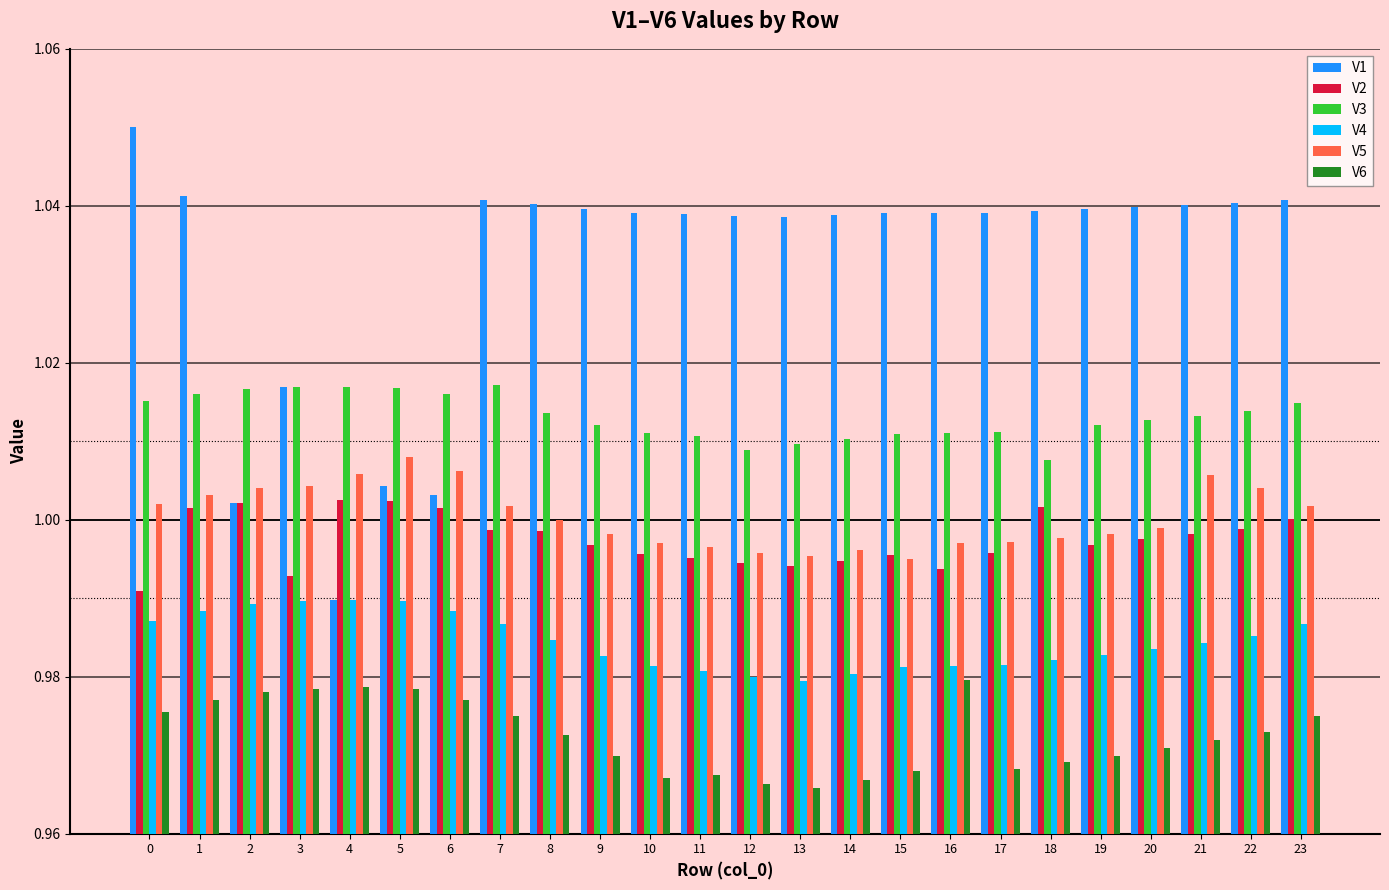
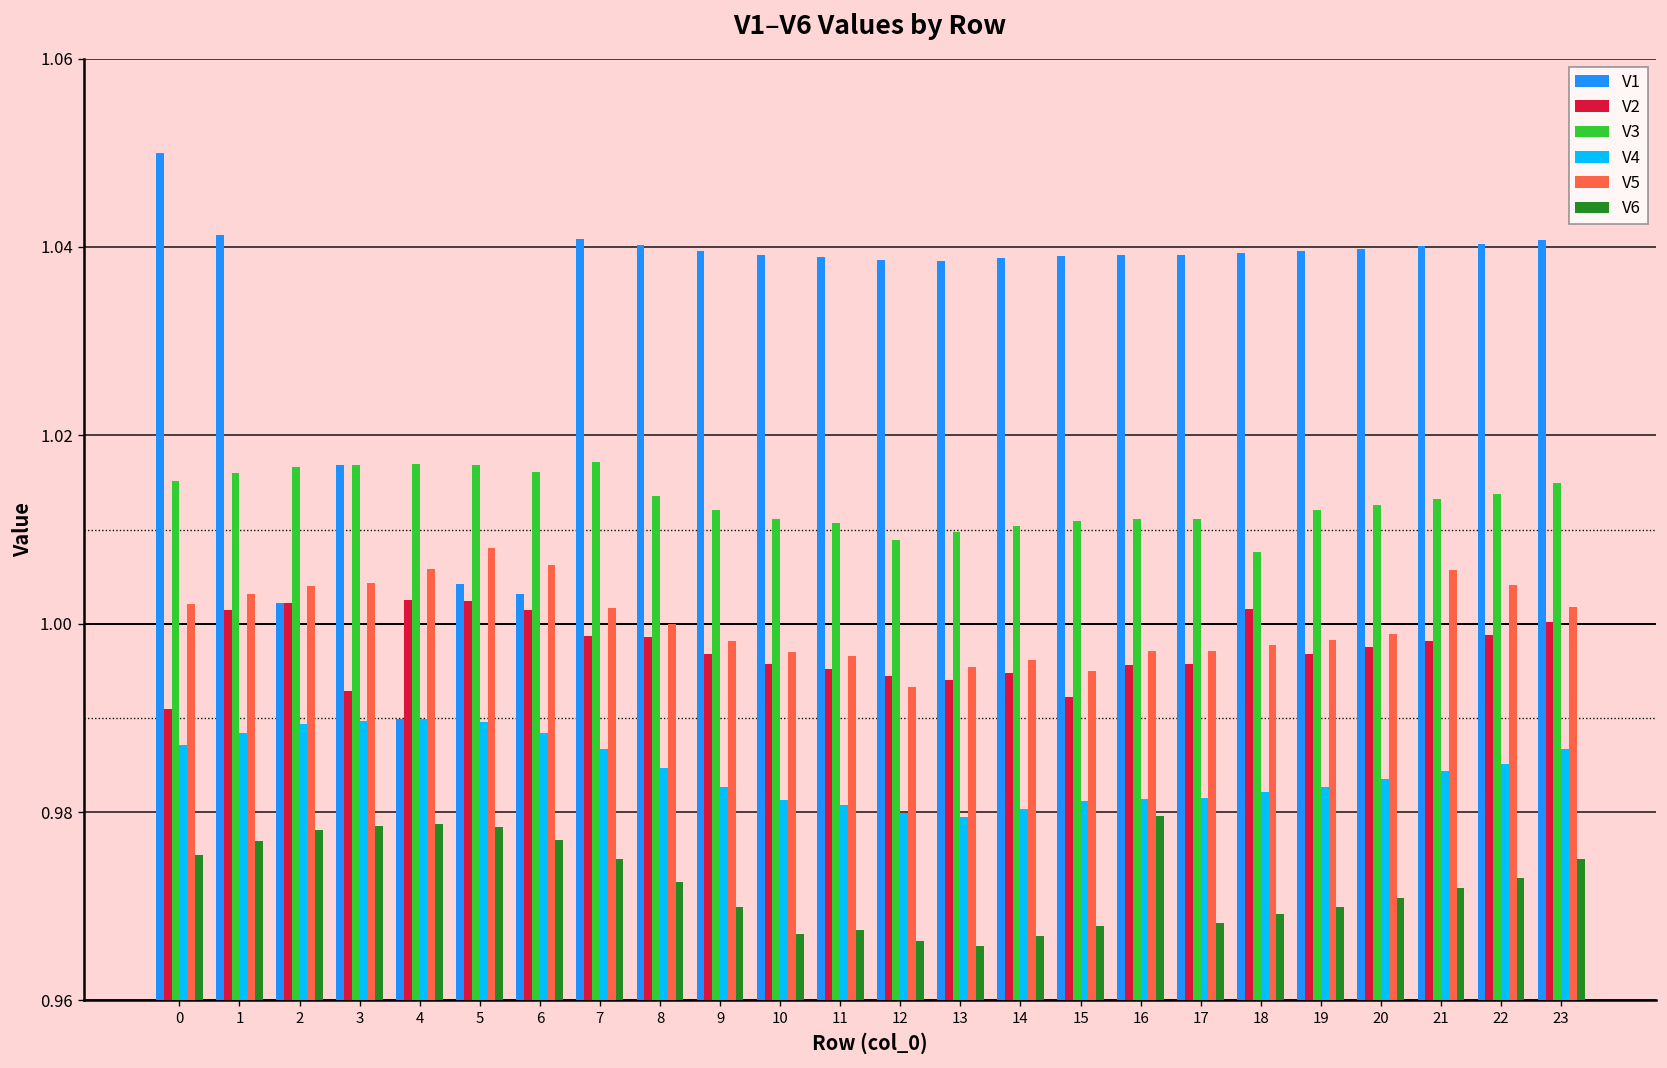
  {
    "V2": {
      "0": 0.991,
      "1": 1.001,
      "2": 1.002,
      "3": 0.993,
      "4": 1.003,
      "5": 1.002,
      "6": 1.002,
      "7": 0.999,
      "8": 0.999,
      "9": 0.997,
      "10": 0.996,
      "11": 0.995,
      "12": 0.994,
      "13": 0.994,
      "14": 0.995,
-     "15": 0.996,
-     "16": 0.994,
+     "15": 0.992,
+     "16": 0.996,
      "17": 0.996,
      "18": 1.002,
      "19": 0.997,
      "20": 0.997,
      "21": 0.998,
      "22": 0.999,
      "23": 1.000
    },
    "V3": {
      "0": 1.015,
      "1": 1.016,
      "2": 1.017,
      "3": 1.017,
      "4": 1.017,
      "5": 1.017,
      "6": 1.016,
      "7": 1.017,
      "8": 1.014,
      "9": 1.012,
      "10": 1.011,
      "11": 1.011,
      "12": 1.009,
      "13": 1.010,
      "14": 1.010,
      "15": 1.011,
      "16": 1.011,
      "17": 1.011,
      "18": 1.008,
      "19": 1.012,
      "20": 1.013,
      "21": 1.013,
      "22": 1.014,
      "23": 1.015
    },
    "V5": {
      "0": 1.002,
      "1": 1.003,
      "2": 1.004,
      "3": 1.004,
      "4": 1.006,
      "5": 1.008,
      "6": 1.006,
      "7": 1.002,
      "8": 1.000,
      "9": 0.998,
      "10": 0.997,
      "11": 0.997,
-     "12": 0.996,
+     "12": 0.993,
      "13": 0.995,
      "14": 0.996,
      "15": 0.995,
      "16": 0.997,
      "17": 0.997,
      "18": 0.998,
      "19": 0.998,
      "20": 0.999,
      "21": 1.006,
      "22": 1.004,
      "23": 1.002
    },
    "V6": {
      "0": 0.975,
      "1": 0.977,
      "2": 0.978,
      "3": 0.978,
      "4": 0.979,
      "5": 0.978,
      "6": 0.977,
      "7": 0.975,
      "8": 0.973,
      "9": 0.970,
      "10": 0.967,
      "11": 0.967,
      "12": 0.966,
      "13": 0.966,
      "14": 0.967,
      "15": 0.968,
      "16": 0.980,
      "17": 0.968,
      "18": 0.969,
      "19": 0.970,
      "20": 0.971,
      "21": 0.972,
      "22": 0.973,
      "23": 0.975
    }
  }
